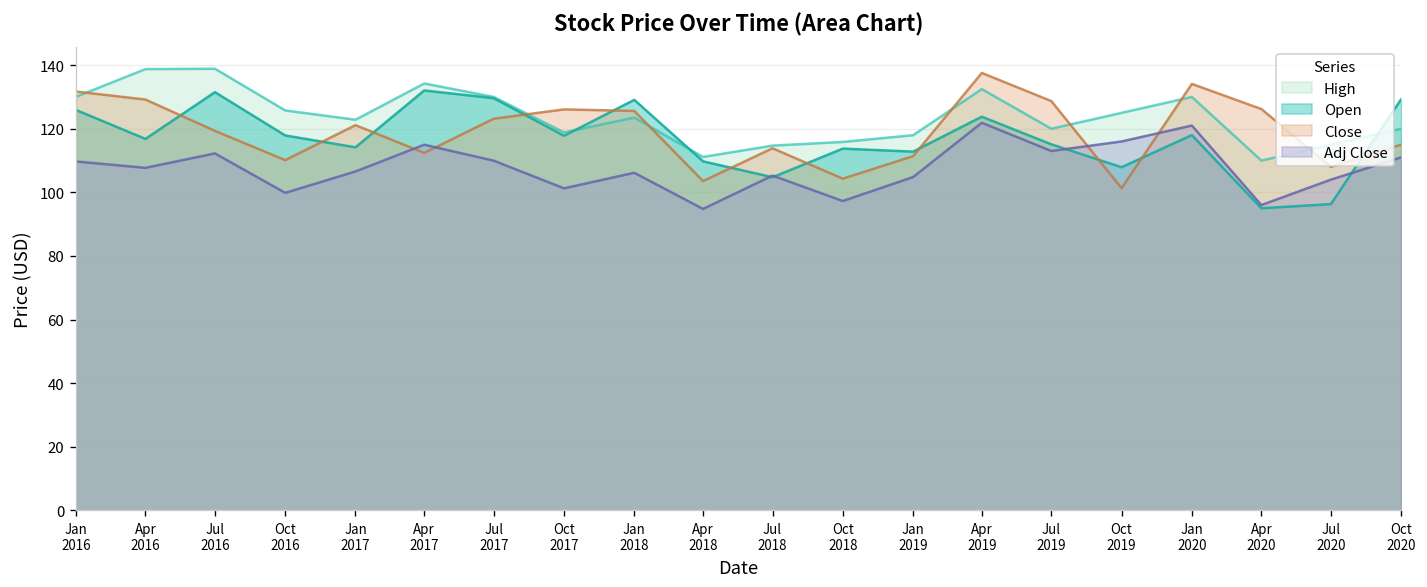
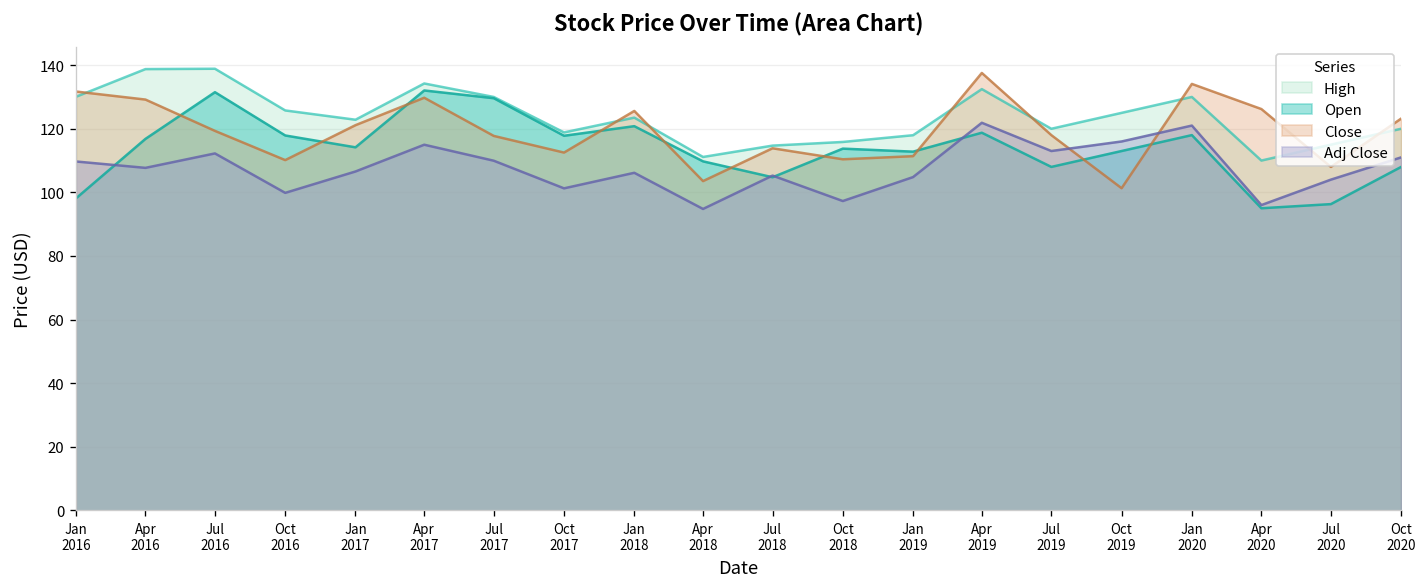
  {
    "Open": {
-     "Jan 2016": 126,
+     "Jan 2016": 98,
      "Apr 2016": 117,
      "Jul 2016": 132,
      "Oct 2016": 118,
      "Jan 2017": 114,
      "Apr 2017": 132,
      "Oct 2017": 118,
-     "Jan 2018": 129,
+     "Jan 2018": 121,
      "Apr 2018": 110,
      "Oct 2018": 114,
      "Jan 2019": 113,
-     "Apr 2019": 124,
-     "Jul 2019": 115,
-     "Oct 2019": 108,
+     "Apr 2019": 119,
+     "Jul 2019": 108,
+     "Oct 2019": 113,
      "Jan 2020": 118,
      "Apr 2020": 95,
      "Jul 2020": 96,
-     "Oct 2020": 129
+     "Oct 2020": 108
    },
    "Close": {
      "Jan 2016": 132,
      "Apr 2016": 129,
      "Jul 2016": 119,
      "Oct 2016": 110,
      "Jan 2017": 121,
-     "Apr 2017": 112,
-     "Jul 2017": 123,
-     "Oct 2017": 126,
+     "Apr 2017": 130,
+     "Jul 2017": 118,
+     "Oct 2017": 113,
      "Jan 2018": 126,
      "Apr 2018": 104,
-     "Oct 2018": 104,
+     "Oct 2018": 110,
      "Jan 2019": 111,
      "Apr 2019": 138,
-     "Jul 2019": 129,
+     "Jul 2019": 118,
      "Oct 2019": 101,
      "Jan 2020": 134,
      "Apr 2020": 126,
-     "Oct 2020": 115
+     "Oct 2020": 123
    }
  }
